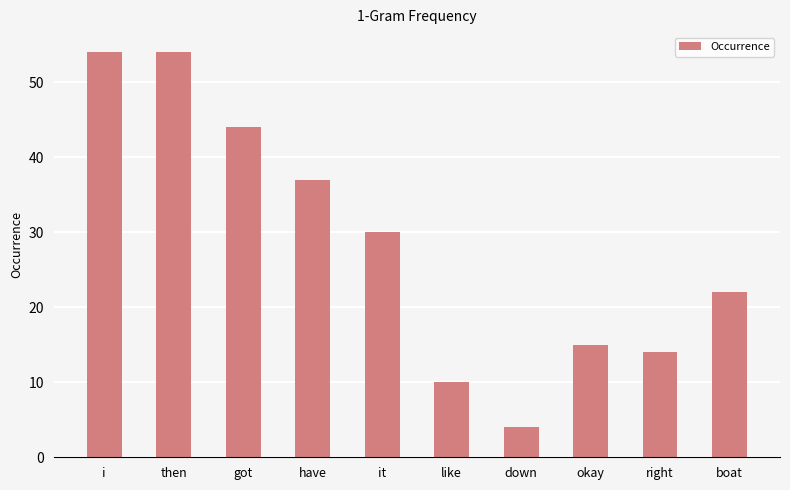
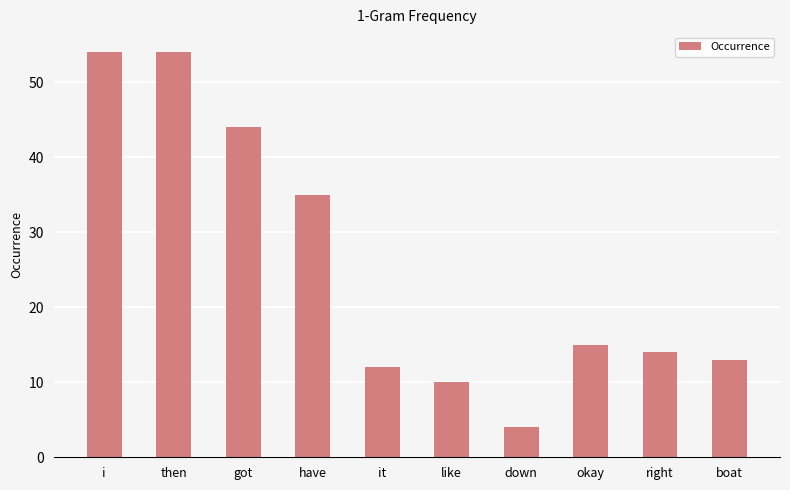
  {
    "i": 54,
    "then": 54,
    "got": 44,
-   "have": 37,
-   "it": 30,
+   "have": 35,
+   "it": 12,
    "like": 10,
    "down": 4,
    "okay": 15,
    "right": 14,
-   "boat": 22
+   "boat": 13
  }
